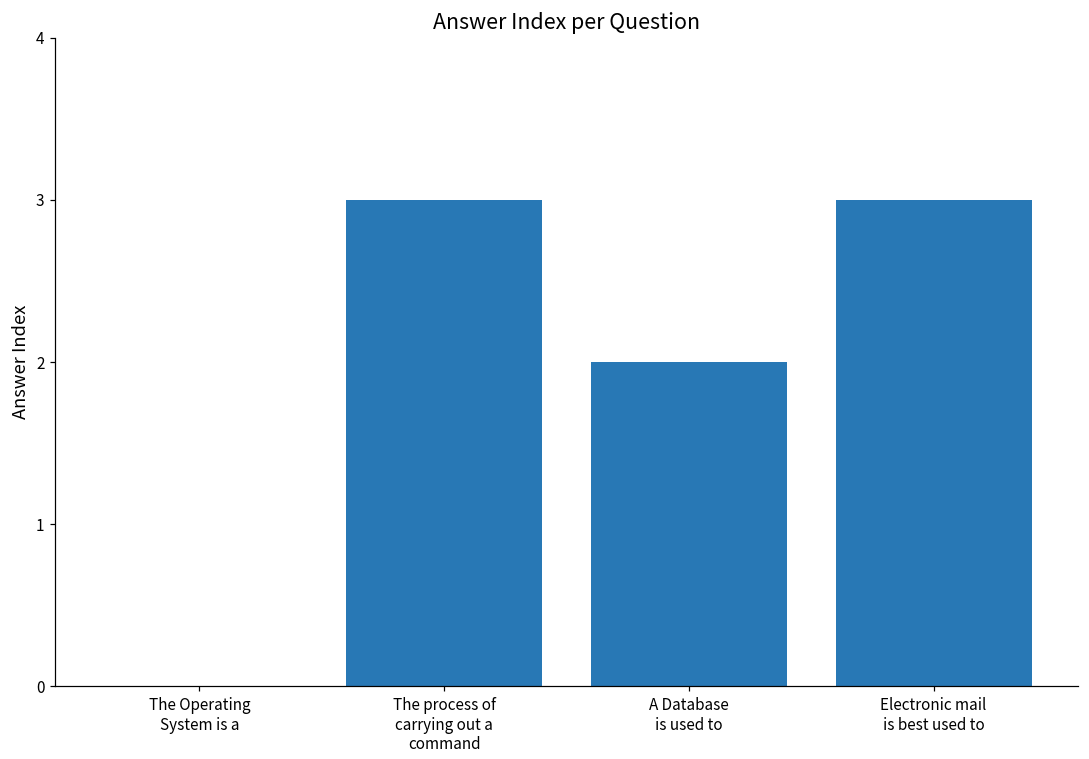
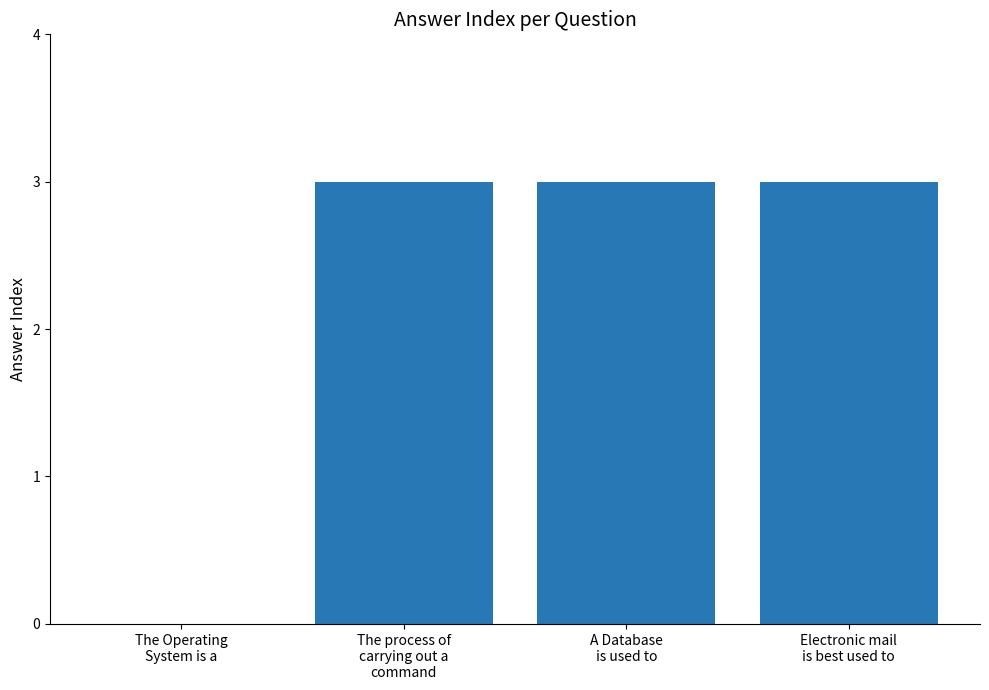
  {
    "The Operating System is a": 0,
    "The process of carrying out a command": 3,
-   "A Database is used to": 2,
+   "A Database is used to": 3,
    "Electronic mail is best used to": 3
  }
